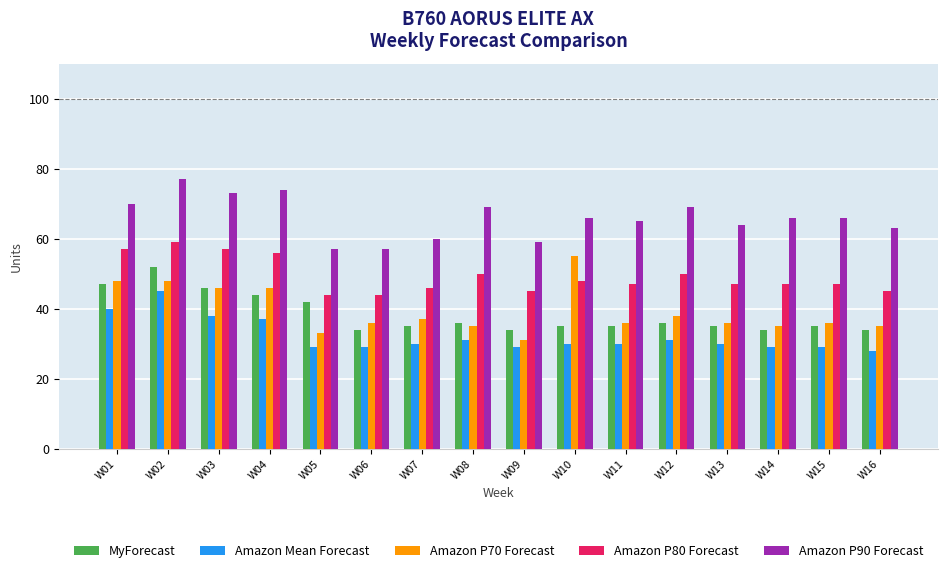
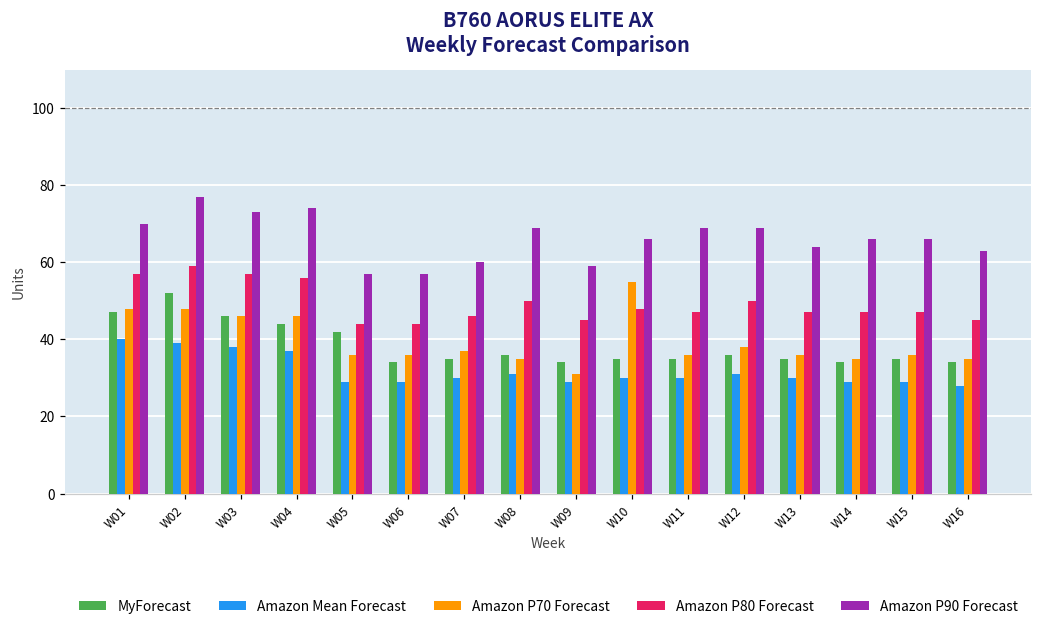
  {
    "MyForecast": {
      "W01": 47,
      "W02": 52,
      "W03": 46,
      "W04": 44,
      "W05": 42,
      "W06": 34,
      "W07": 35,
      "W08": 36,
      "W09": 34,
      "W10": 35,
      "W11": 35,
      "W12": 36,
      "W13": 35,
      "W14": 34,
      "W15": 35,
      "W16": 34
    },
    "Amazon Mean Forecast": {
      "W01": 40,
-     "W02": 45,
+     "W02": 39,
      "W03": 38,
      "W04": 37,
      "W05": 29,
      "W06": 29,
      "W07": 30,
      "W08": 31,
      "W09": 29,
      "W10": 30,
      "W11": 30,
      "W12": 31,
      "W13": 30,
      "W14": 29,
      "W15": 29,
      "W16": 28
    },
    "Amazon P70 Forecast": {
      "W01": 48,
      "W02": 48,
      "W03": 46,
      "W04": 46,
-     "W05": 33,
+     "W05": 36,
      "W06": 36,
      "W07": 37,
      "W08": 35,
      "W09": 31,
      "W10": 55,
      "W11": 36,
      "W12": 38,
      "W13": 36,
      "W14": 35,
      "W15": 36,
      "W16": 35
    },
    "Amazon P80 Forecast": {
      "W01": 57,
      "W02": 59,
      "W03": 57,
      "W04": 56,
      "W05": 44,
      "W06": 44,
      "W07": 46,
      "W08": 50,
      "W09": 45,
      "W10": 48,
      "W11": 47,
      "W12": 50,
      "W13": 47,
      "W14": 47,
      "W15": 47,
      "W16": 45
    },
    "Amazon P90 Forecast": {
      "W01": 70,
      "W02": 77,
      "W03": 73,
      "W04": 74,
      "W05": 57,
      "W06": 57,
      "W07": 60,
      "W08": 69,
      "W09": 59,
      "W10": 66,
-     "W11": 65,
+     "W11": 69,
      "W12": 69,
      "W13": 64,
      "W14": 66,
      "W15": 66,
      "W16": 63
    }
  }
